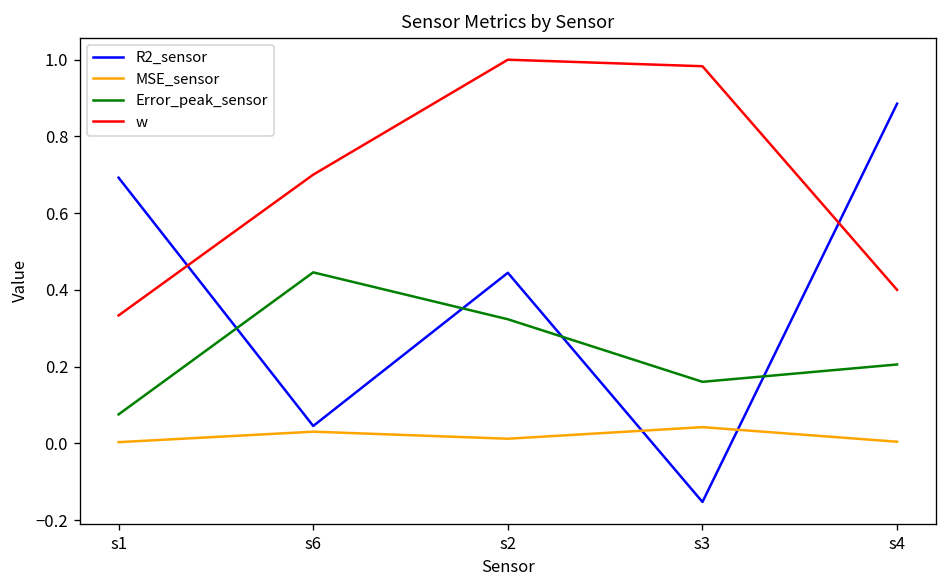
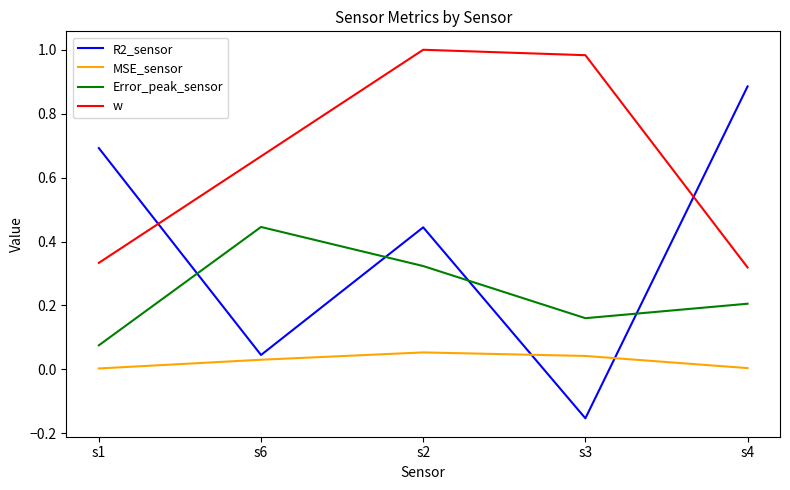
  {
    "R2_sensor": {
      "s1": 0.69,
      "s6": 0.05,
      "s2": 0.44,
      "s3": -0.15,
      "s4": 0.89
    },
    "MSE_sensor": {
      "s1": 0.00,
      "s6": 0.03,
-     "s2": 0.01,
+     "s2": 0.05,
      "s3": 0.04,
      "s4": 0.00
    },
    "Error_peak_sensor": {
      "s1": 0.08,
      "s6": 0.45,
      "s2": 0.32,
      "s3": 0.16,
      "s4": 0.21
    },
    "w": {
      "s1": 0.33,
-     "s6": 0.70,
+     "s6": 0.67,
      "s2": 1.00,
      "s3": 0.98,
-     "s4": 0.40
+     "s4": 0.32
    }
  }
